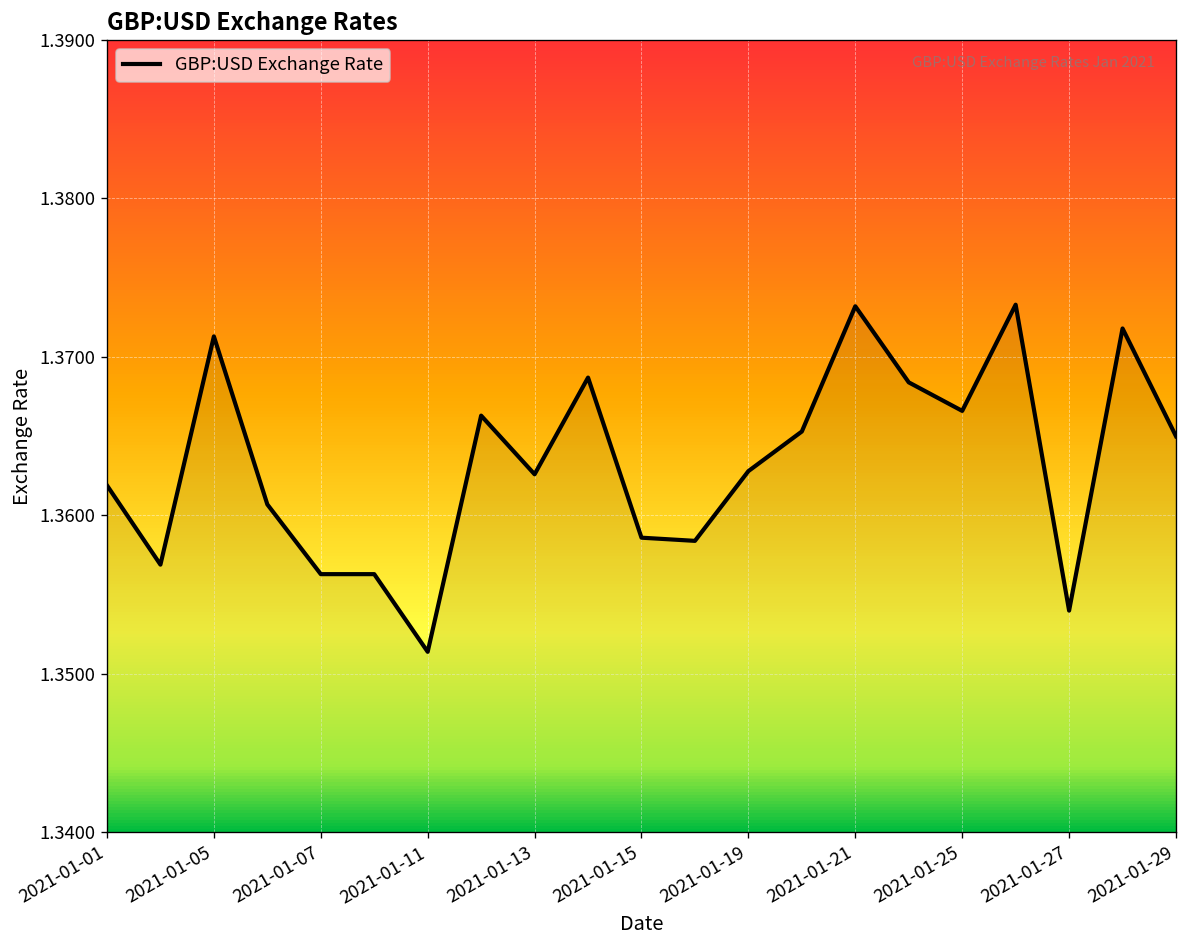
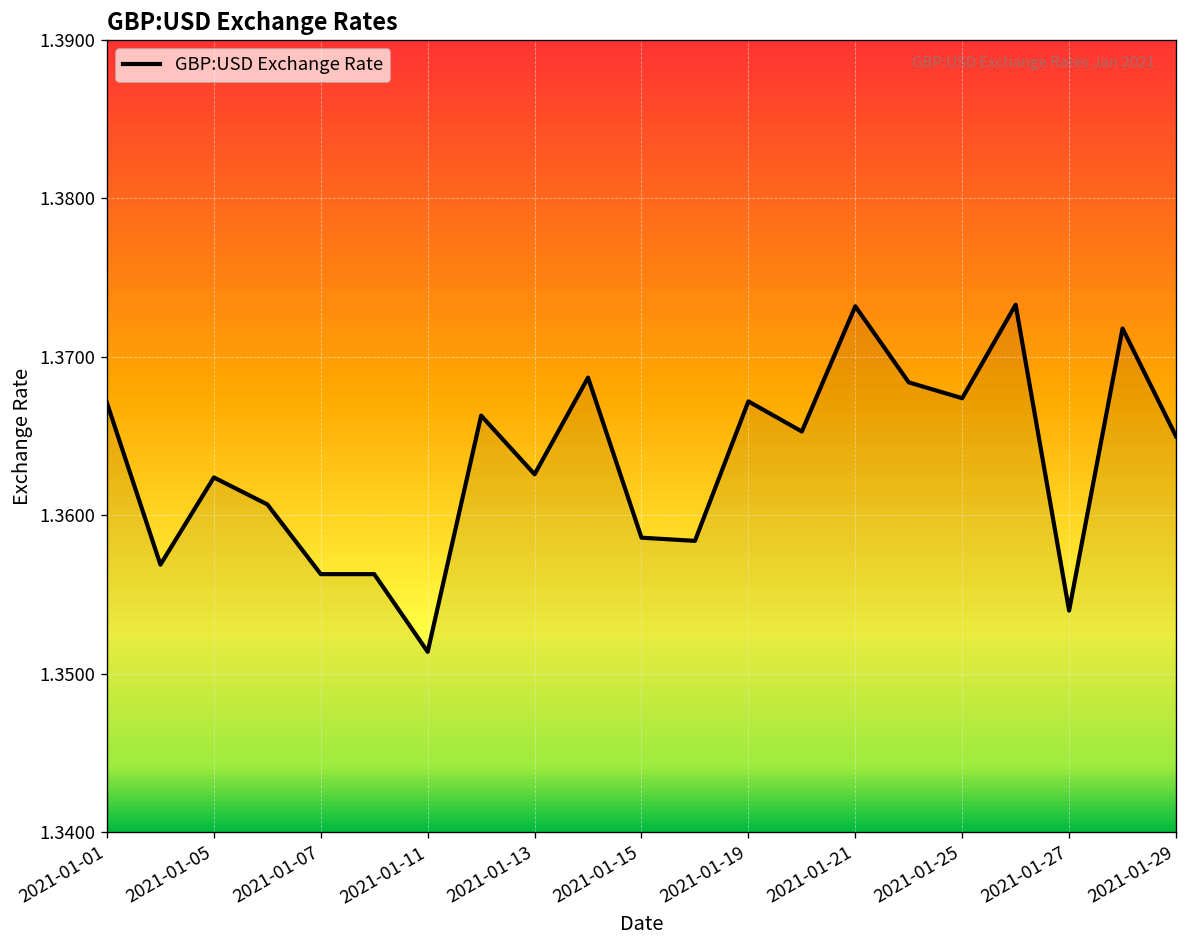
  {
-   "2021-01-01": 1.3619,
-   "2021-01-05": 1.3713,
+   "2021-01-01": 1.3671,
+   "2021-01-05": 1.3624,
    "2021-01-07": 1.3563,
    "2021-01-11": 1.3514,
    "2021-01-13": 1.3626,
    "2021-01-15": 1.3586,
-   "2021-01-19": 1.3628,
+   "2021-01-19": 1.3672,
    "2021-01-21": 1.3732,
-   "2021-01-25": 1.3666,
+   "2021-01-25": 1.3674,
    "2021-01-27": 1.3540,
    "2021-01-29": 1.3650
  }
